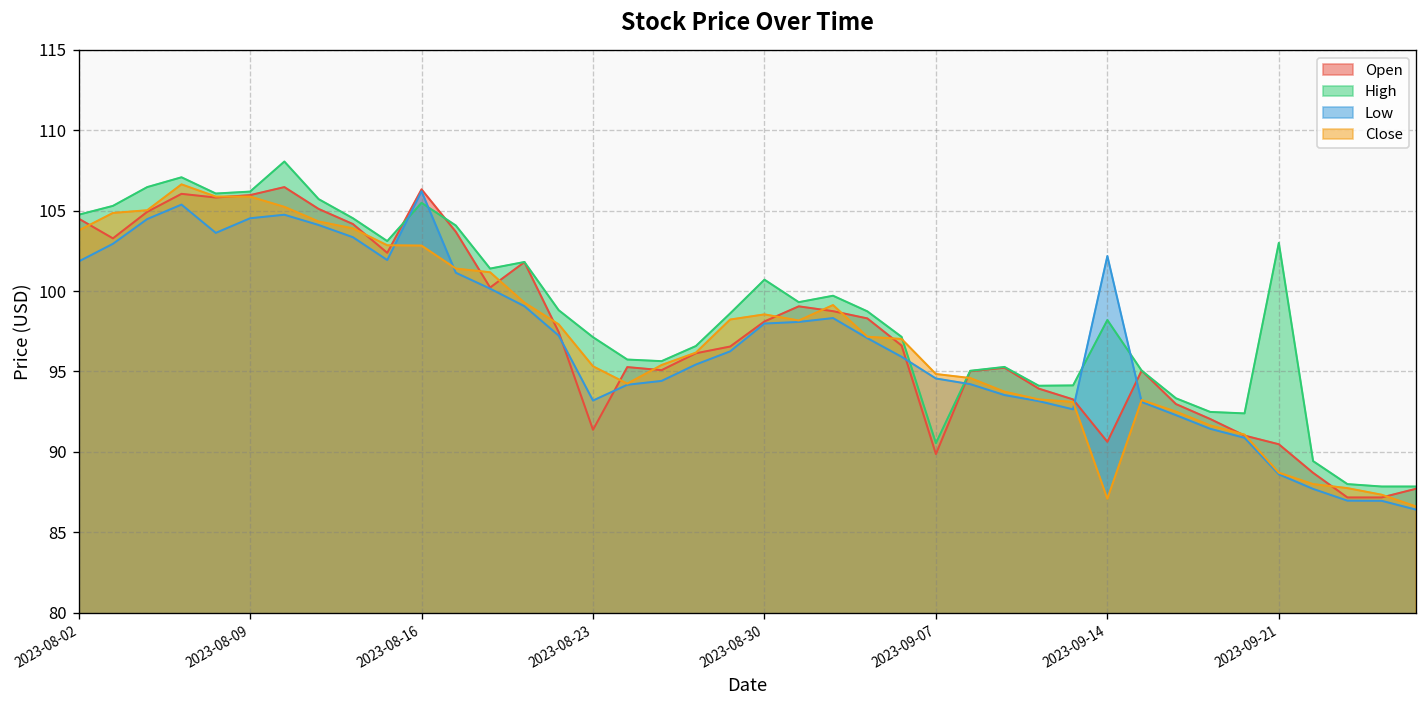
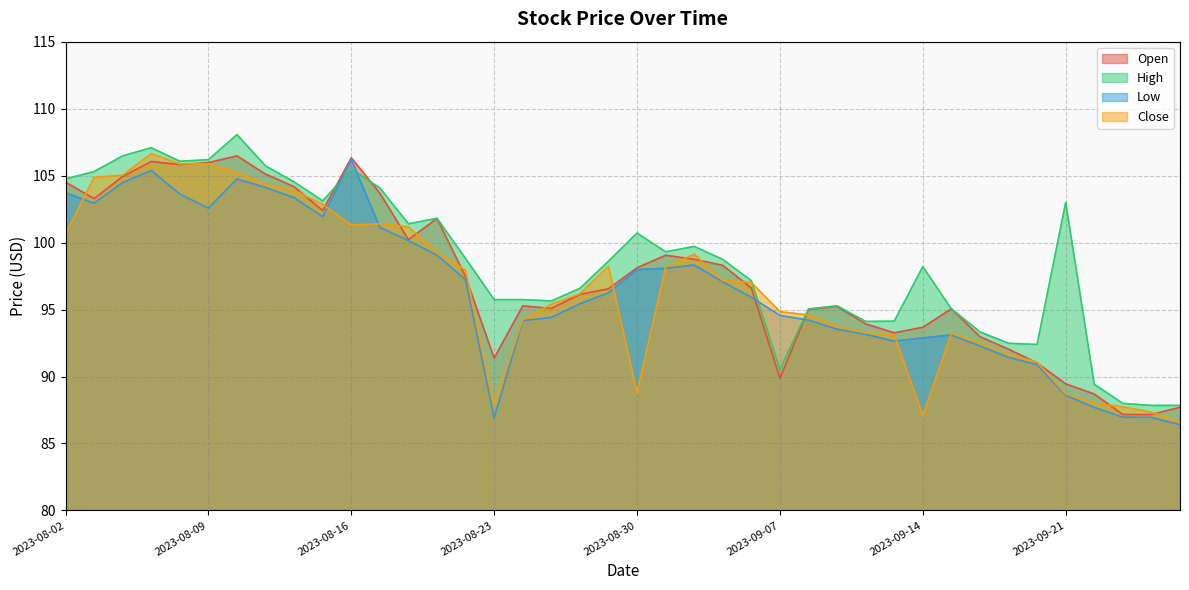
  {
    "Open": {
      "2023-08-02": 104.5,
      "2023-08-23": 91.4,
      "2023-09-07": 89.9,
-     "2023-09-14": 90.6,
-     "2023-09-21": 90.5
+     "2023-09-14": 93.7,
+     "2023-09-21": 89.5
    },
    "High": {
      "2023-08-02": 104.8,
      "2023-08-09": 106.2,
      "2023-08-16": 105.5,
-     "2023-08-23": 97.1,
+     "2023-08-23": 95.7,
      "2023-08-30": 100.7,
      "2023-09-07": 90.5,
      "2023-09-14": 98.2,
      "2023-09-21": 103.0
    },
    "Low": {
-     "2023-08-02": 101.8,
-     "2023-08-09": 104.5,
-     "2023-08-23": 93.2,
+     "2023-08-02": 103.7,
+     "2023-08-09": 102.6,
+     "2023-08-23": 86.9,
      "2023-09-07": 94.6,
-     "2023-09-14": 102.2
+     "2023-09-14": 92.9
    },
    "Close": {
-     "2023-08-02": 103.8,
-     "2023-08-16": 102.8,
-     "2023-08-23": 95.3,
-     "2023-08-30": 98.6,
+     "2023-08-02": 100.6,
+     "2023-08-16": 101.3,
+     "2023-08-23": 87.9,
+     "2023-08-30": 88.8,
      "2023-09-07": 94.8,
      "2023-09-14": 87.1
    }
  }
